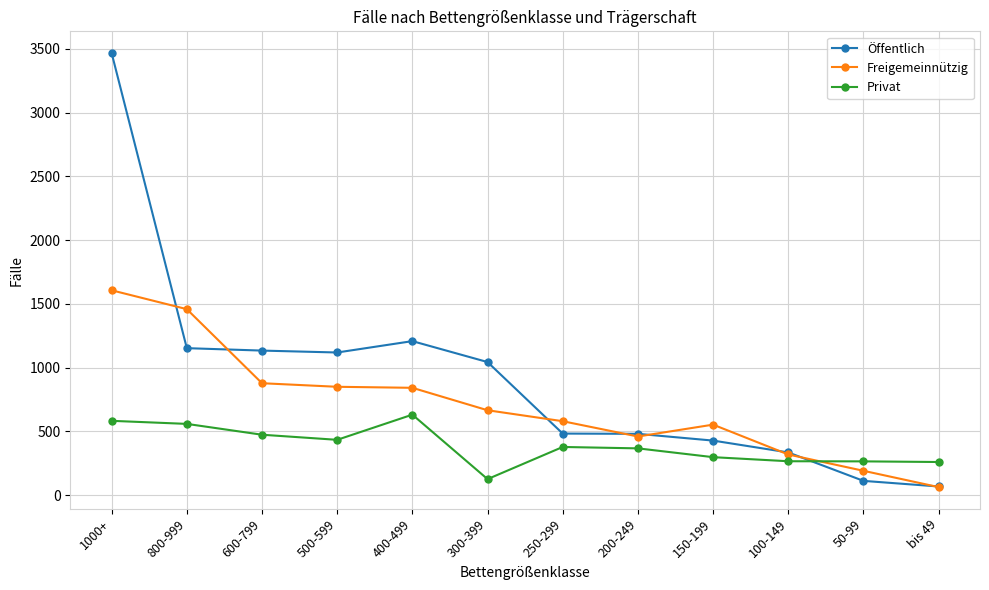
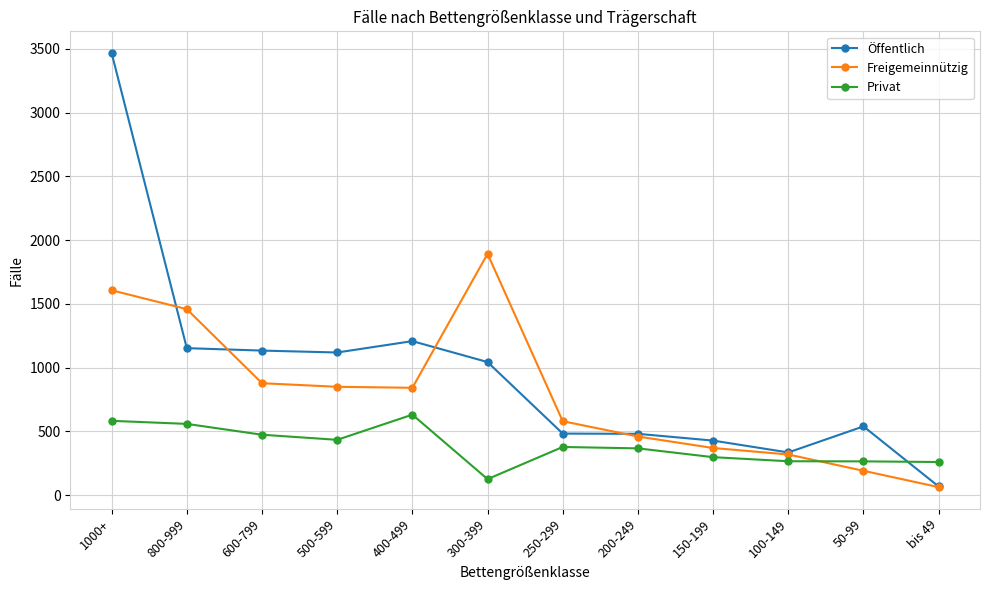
  {
    "Öffentlich": {
      "1000+": 3470,
      "800-999": 1150,
      "600-799": 1130,
      "500-599": 1120,
      "400-499": 1210,
      "300-399": 1040,
      "250-299": 480,
      "200-249": 480,
      "150-199": 430,
-     "50-99": 110
+     "50-99": 540
    },
    "Freigemeinnützig": {
      "1000+": 1610,
      "800-999": 1460,
      "600-799": 880,
      "500-599": 850,
      "400-499": 840,
-     "300-399": 670,
+     "300-399": 1890,
      "250-299": 580,
      "200-249": 460,
-     "150-199": 550,
+     "150-199": 370,
      "50-99": 190
    },
    "Privat": {
      "1000+": 580,
      "800-999": 560,
      "600-799": 470,
      "500-599": 430,
      "400-499": 630,
      "300-399": 130,
      "250-299": 380,
      "200-249": 370,
      "150-199": 300,
      "100-149": 270,
      "50-99": 270,
      "bis 49": 260
    }
  }
